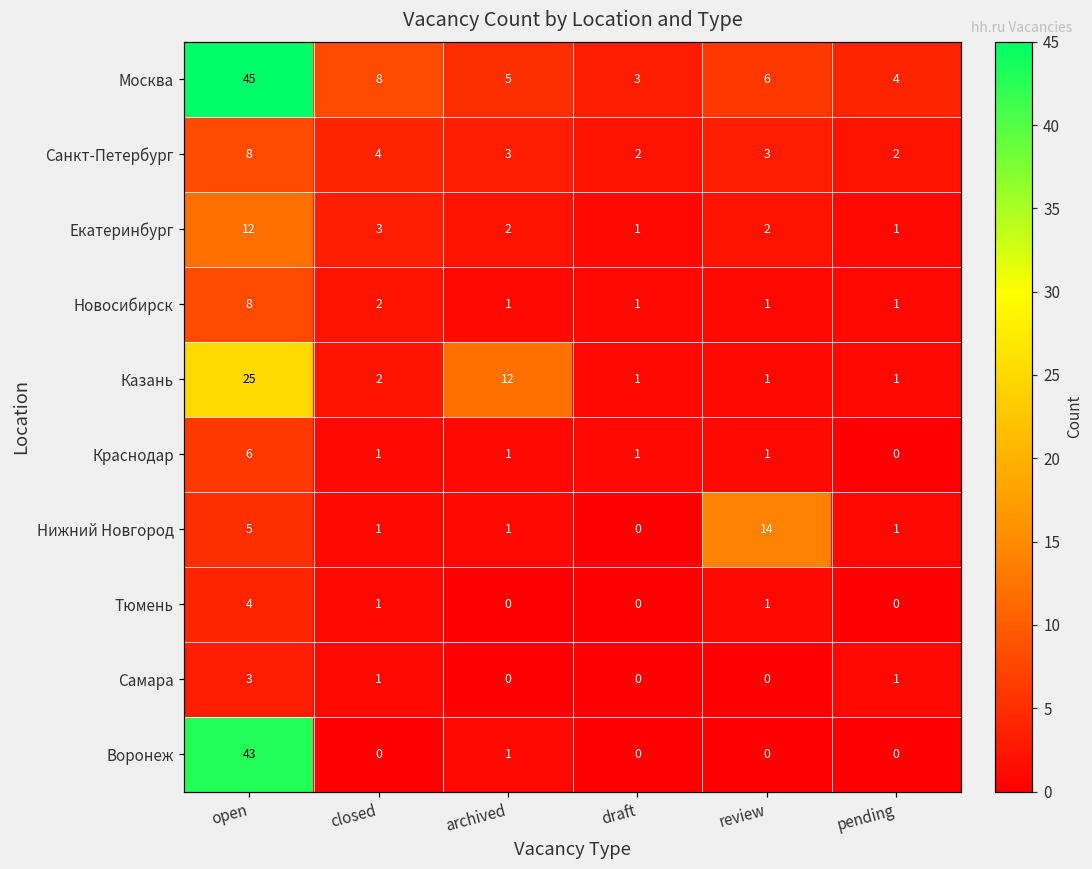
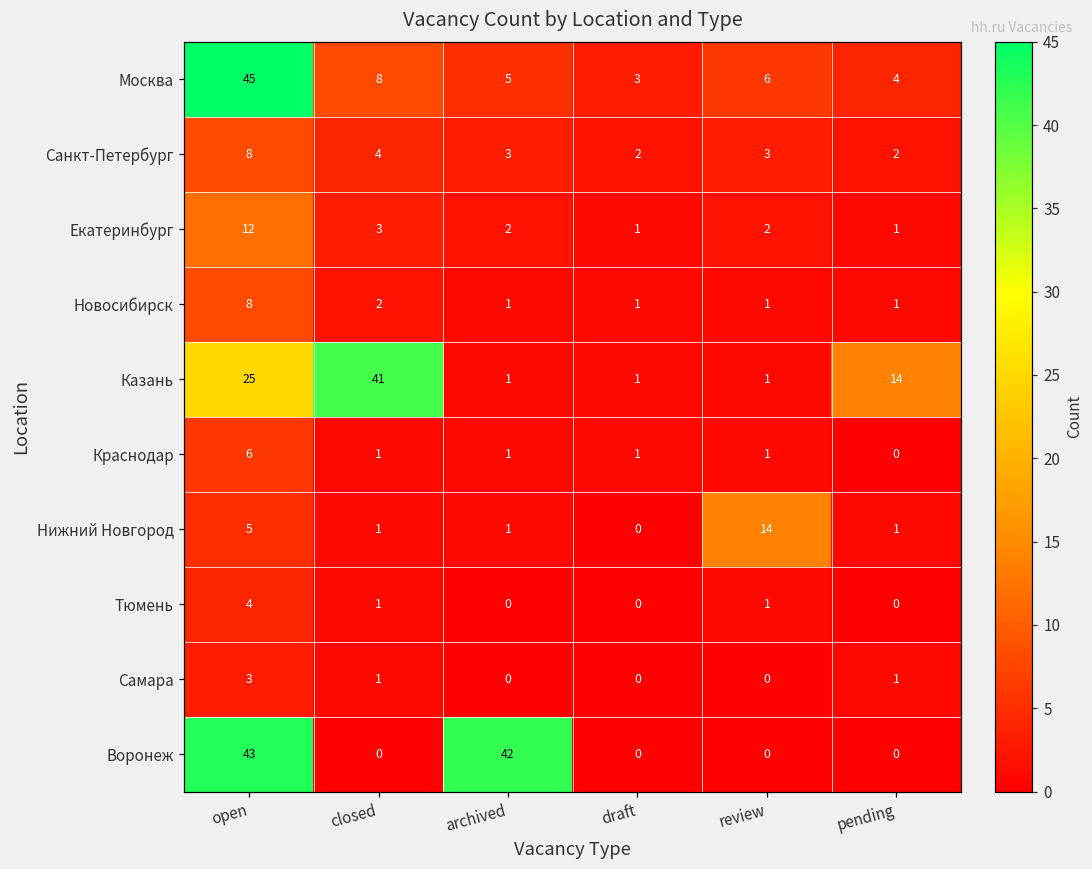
  {
    "Москва": {
      "open": 45,
      "closed": 8,
      "archived": 5,
      "draft": 3,
      "review": 6,
      "pending": 4
    },
    "Санкт-Петербург": {
      "open": 8,
      "closed": 4,
      "archived": 3,
      "draft": 2,
      "review": 3,
      "pending": 2
    },
    "Екатеринбург": {
      "open": 12,
      "closed": 3,
      "archived": 2,
      "draft": 1,
      "review": 2,
      "pending": 1
    },
    "Новосибирск": {
      "open": 8,
      "closed": 2,
      "archived": 1,
      "draft": 1,
      "review": 1,
      "pending": 1
    },
    "Казань": {
      "open": 25,
-     "closed": 2,
-     "archived": 12,
+     "closed": 41,
+     "archived": 1,
      "draft": 1,
      "review": 1,
-     "pending": 1
+     "pending": 14
    },
    "Краснодар": {
      "open": 6,
      "closed": 1,
      "archived": 1,
      "draft": 1,
      "review": 1,
      "pending": 0
    },
    "Нижний Новгород": {
      "open": 5,
      "closed": 1,
      "archived": 1,
      "draft": 0,
      "review": 14,
      "pending": 1
    },
    "Тюмень": {
      "open": 4,
      "closed": 1,
      "archived": 0,
      "draft": 0,
      "review": 1,
      "pending": 0
    },
    "Самара": {
      "open": 3,
      "closed": 1,
      "archived": 0,
      "draft": 0,
      "review": 0,
      "pending": 1
    },
    "Воронеж": {
      "open": 43,
      "closed": 0,
-     "archived": 1,
+     "archived": 42,
      "draft": 0,
      "review": 0,
      "pending": 0
    }
  }
